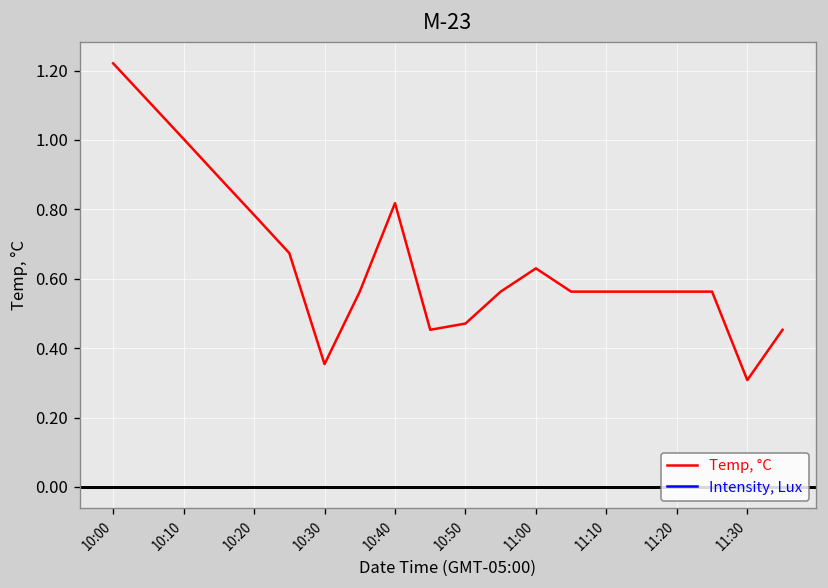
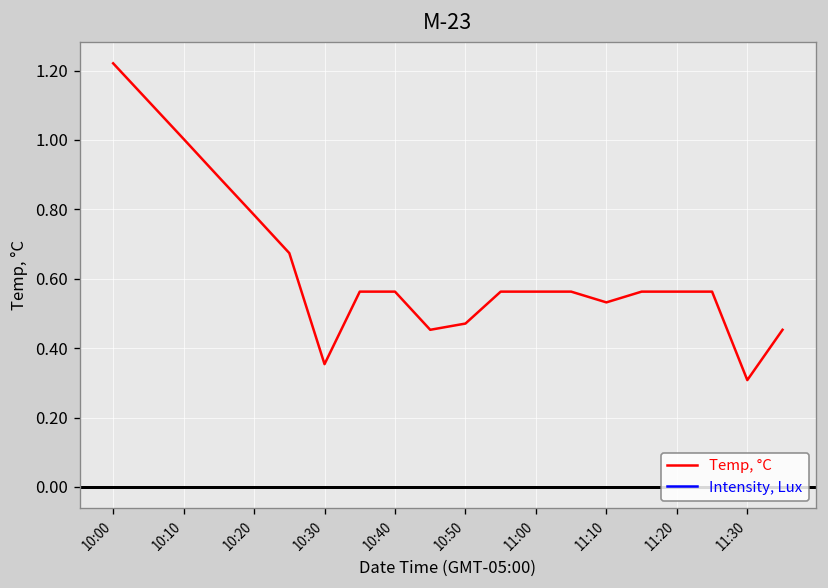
  {
    "Temp, °C": {
      "10:00": 1.22,
      "10:10": 1.00,
      "10:20": 0.78,
      "10:30": 0.35,
-     "10:40": 0.82,
+     "10:40": 0.56,
      "10:50": 0.47,
-     "11:00": 0.63,
-     "11:10": 0.56,
+     "11:00": 0.56,
+     "11:10": 0.53,
      "11:20": 0.56,
      "11:30": 0.31
    },
    "Intensity, Lux": {
      "10:00": 0.00,
      "10:10": 0.00,
      "10:20": 0.00,
      "10:30": 0.00,
      "10:40": 0.00,
      "10:50": 0.00,
      "11:00": 0.00,
      "11:10": 0.00
    }
  }
